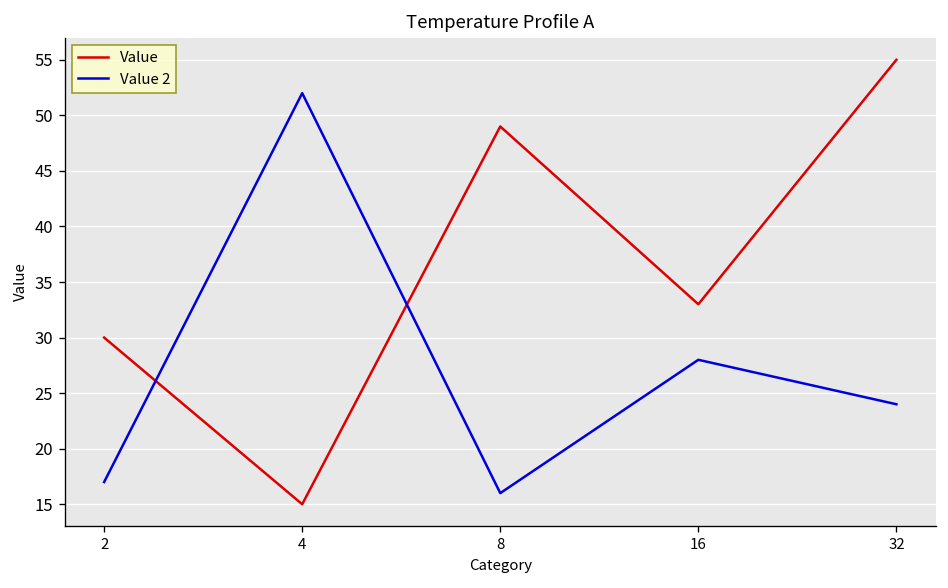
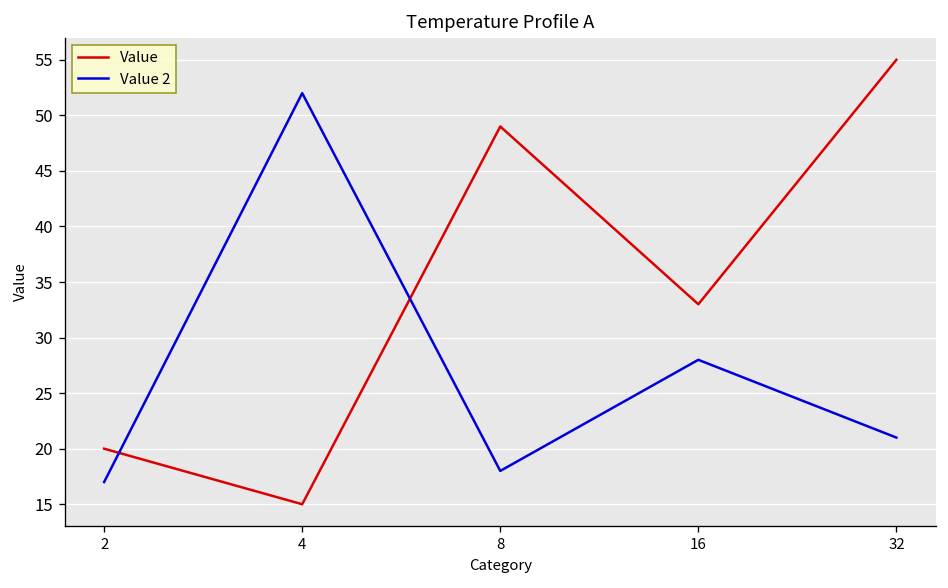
  {
    "Value": {
-     "2": 30,
+     "2": 20,
      "4": 15,
      "8": 49,
      "16": 33,
      "32": 55
    },
    "Value 2": {
      "2": 17,
      "4": 52,
-     "8": 16,
+     "8": 18,
      "16": 28,
-     "32": 24
+     "32": 21
    }
  }
